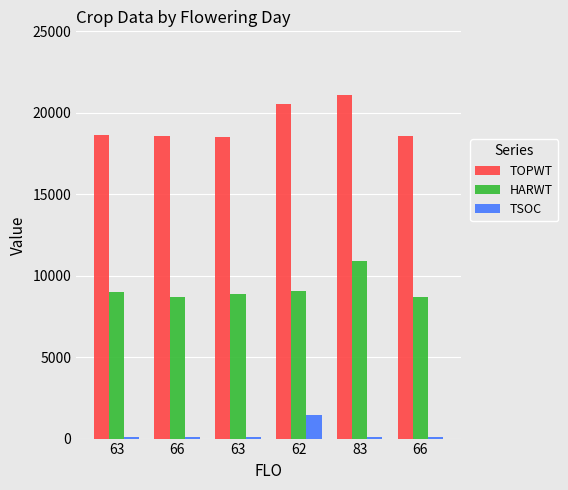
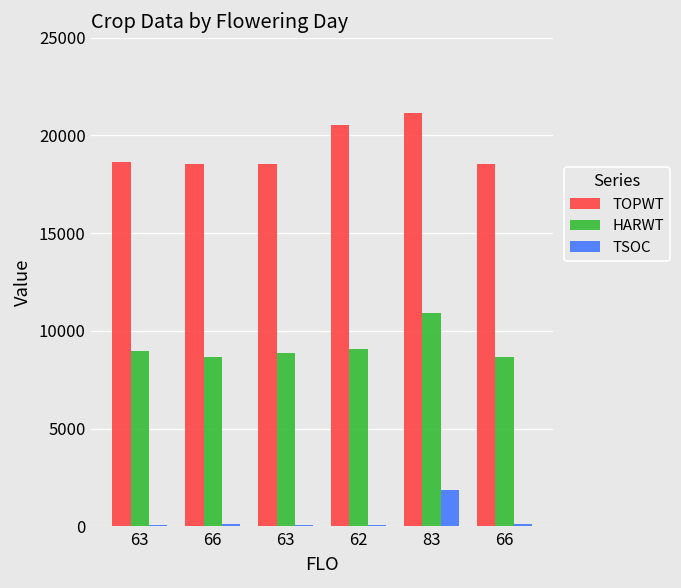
  {
    "TOPWT": {
      "62": 20600,
      "83": 21100
    },
    "HARWT": {
      "62": 9100,
      "83": 10900
    },
    "TSOC": {
-     "62": 1400,
-     "83": 100
+     "62": 100,
+     "83": 1900
    }
  }
